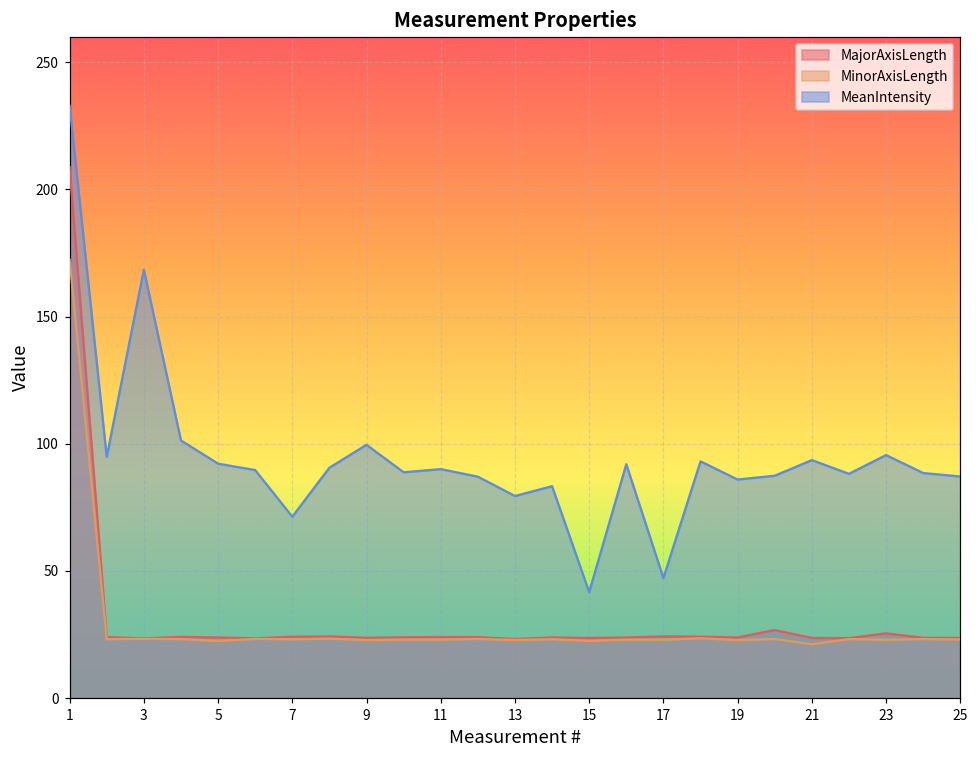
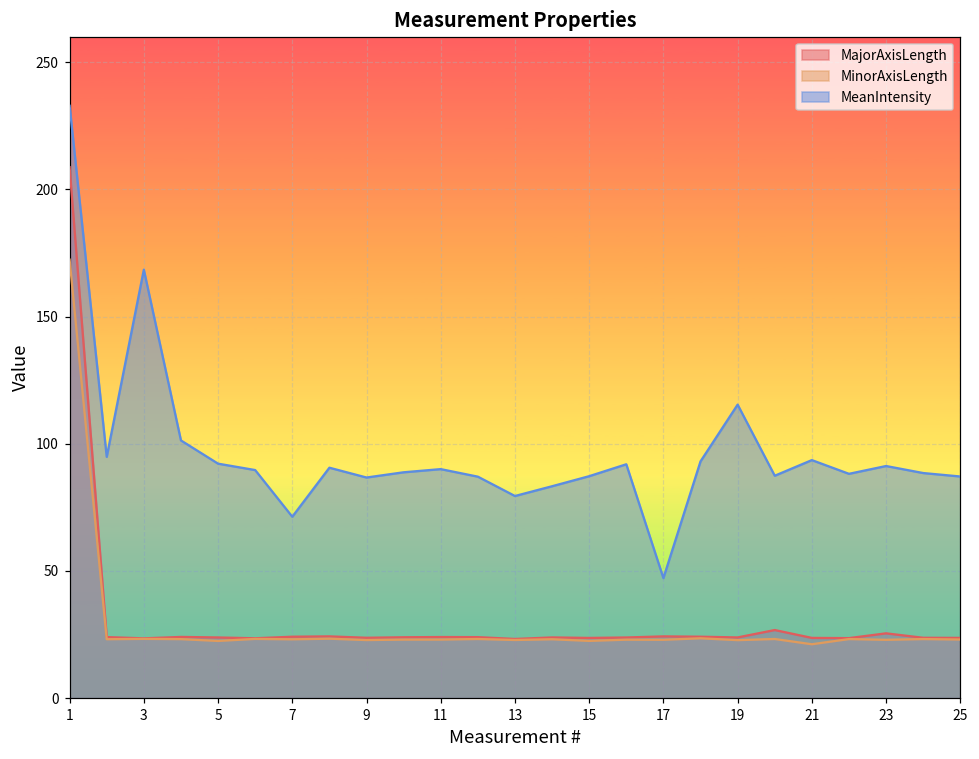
  {
    "MeanIntensity": {
      "1": 233,
      "3": 168,
      "5": 92,
      "7": 71,
-     "9": 100,
+     "9": 87,
      "11": 90,
      "13": 79,
-     "15": 42,
+     "15": 87,
      "17": 47,
-     "19": 86,
+     "19": 115,
      "21": 94,
-     "23": 96,
+     "23": 91,
      "25": 87
    }
  }
